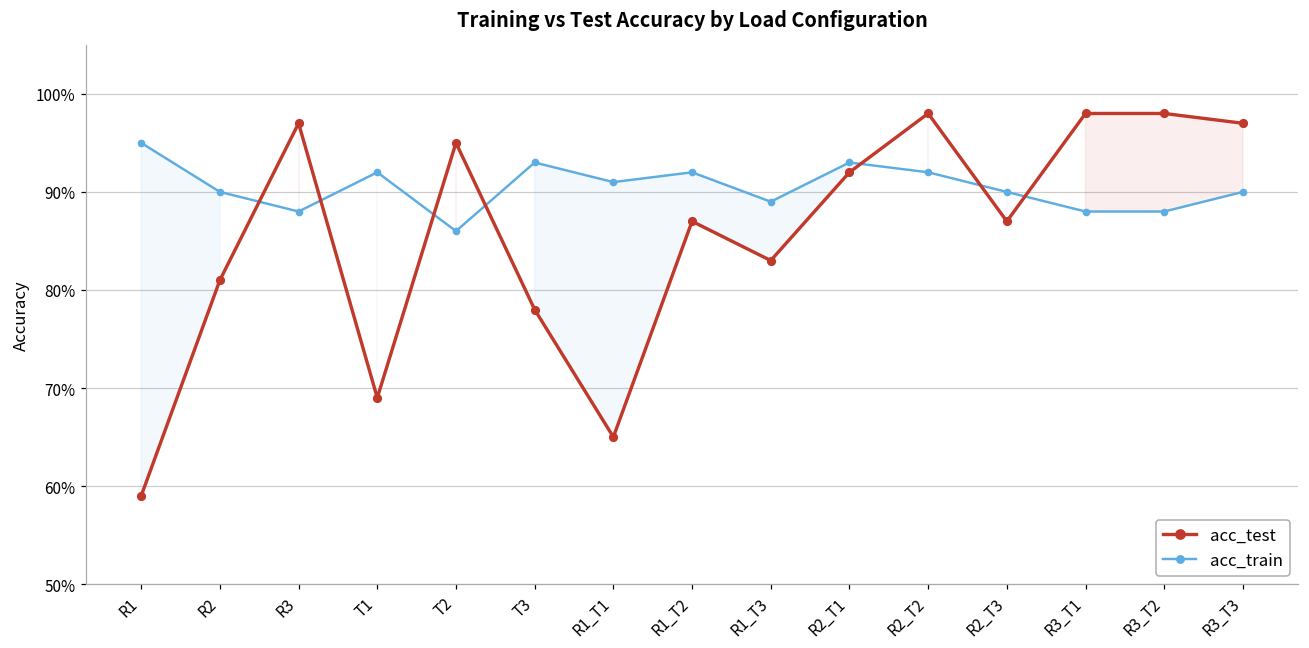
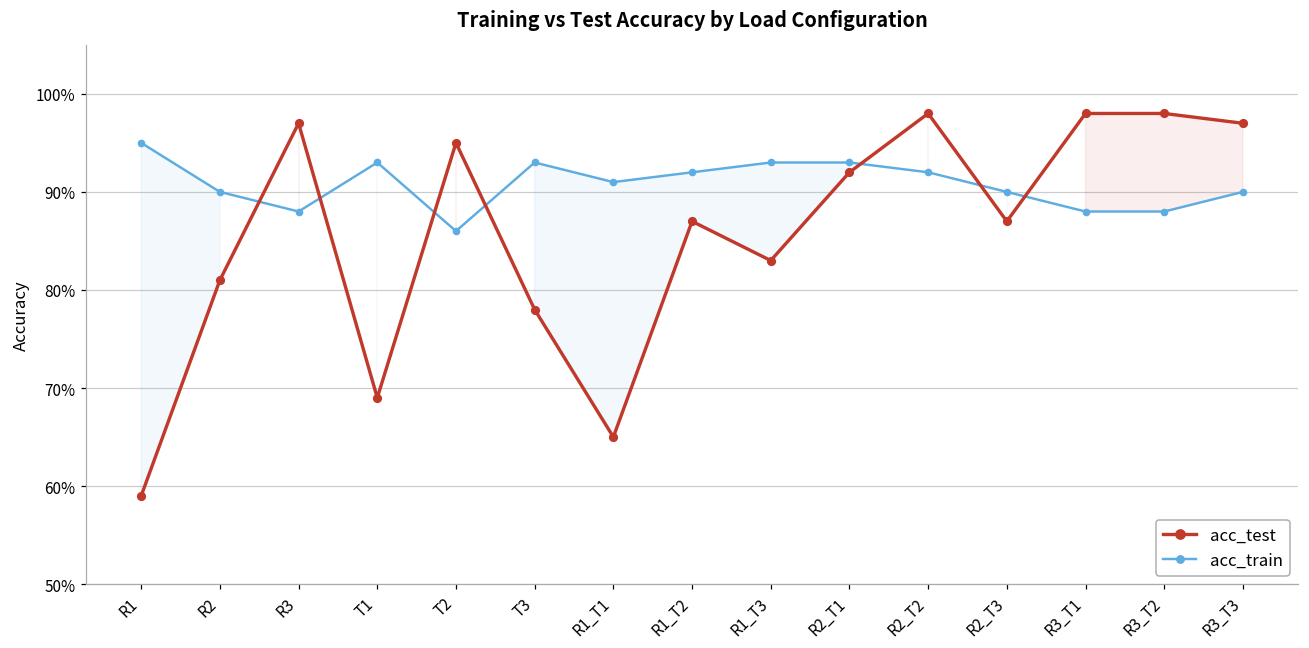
  {
    "acc_test": {
      "R1": "59%",
      "R2": "81%",
      "R3": "97%",
      "T1": "69%",
      "T2": "95%",
      "T3": "78%",
      "R1_T1": "65%",
      "R1_T2": "87%",
      "R1_T3": "83%",
      "R2_T1": "92%",
      "R2_T2": "98%",
      "R2_T3": "87%",
      "R3_T1": "98%",
      "R3_T2": "98%",
      "R3_T3": "97%"
    },
    "acc_train": {
      "R1": "95%",
      "R2": "90%",
      "R3": "88%",
-     "T1": "92%",
+     "T1": "93%",
      "T2": "86%",
      "T3": "93%",
      "R1_T1": "91%",
      "R1_T2": "92%",
-     "R1_T3": "89%",
+     "R1_T3": "93%",
      "R2_T1": "93%",
      "R2_T2": "92%",
      "R2_T3": "90%",
      "R3_T1": "88%",
      "R3_T2": "88%",
      "R3_T3": "90%"
    }
  }
